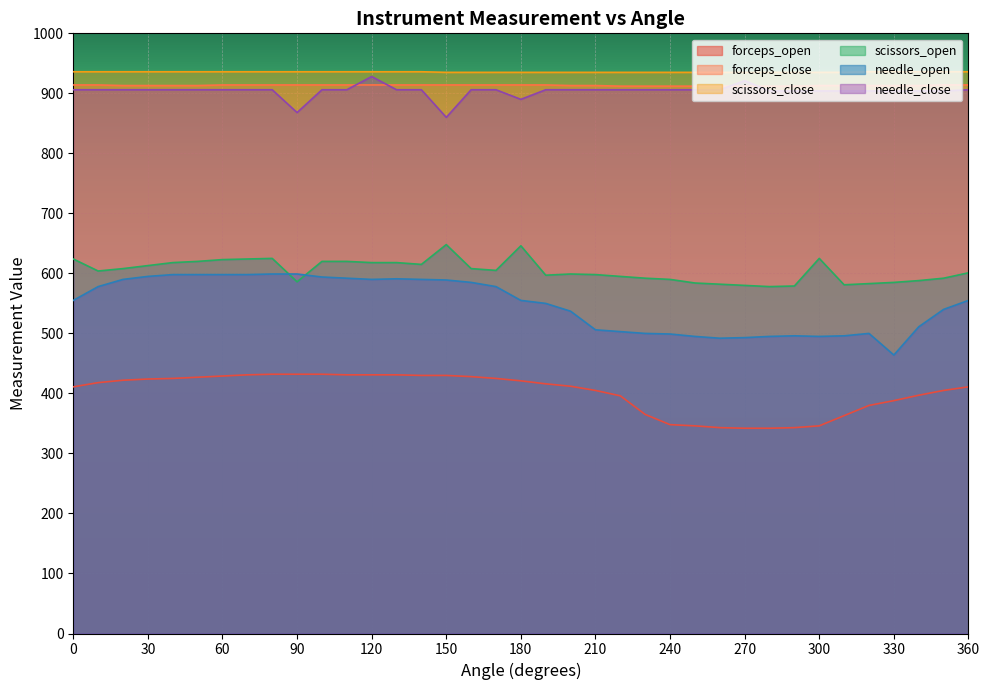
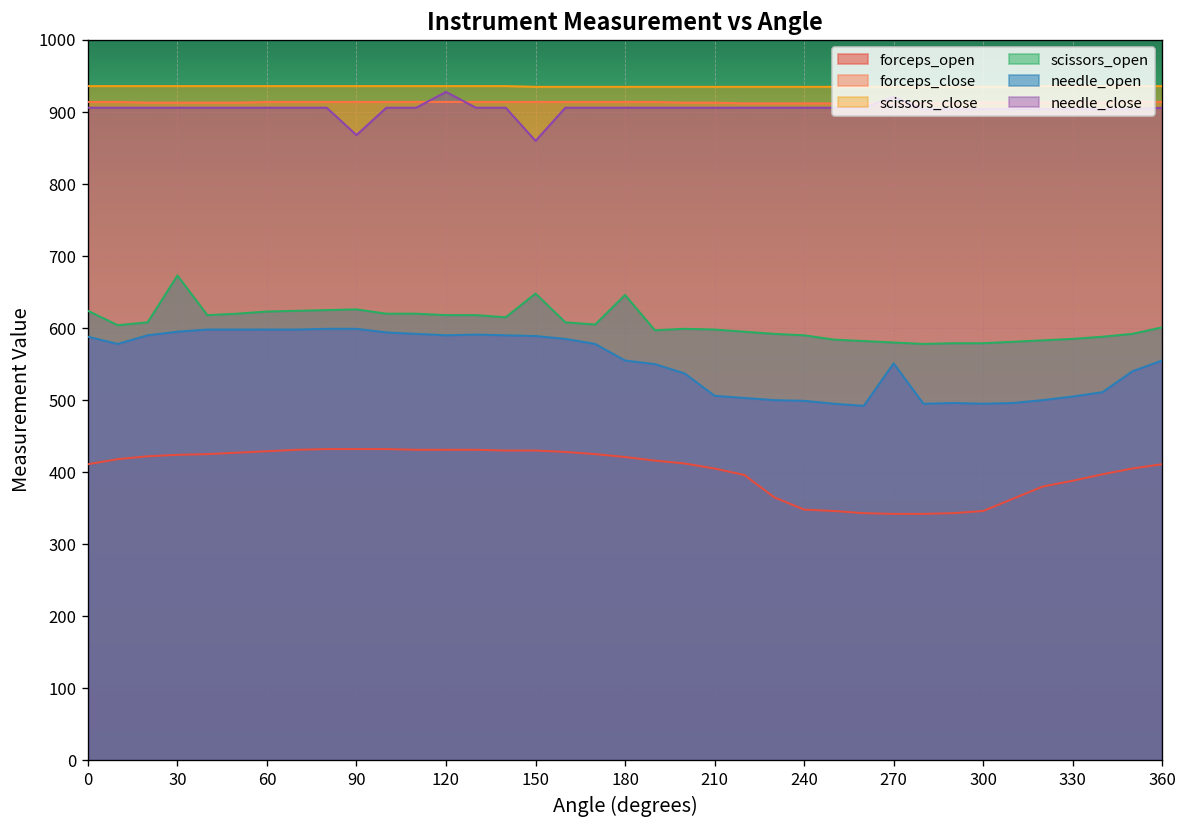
  {
    "scissors_open": {
      "0": 620,
-     "30": 610,
+     "30": 670,
      "60": 620,
-     "90": 590,
+     "90": 630,
      "120": 620,
      "150": 650,
      "180": 650,
      "210": 600,
      "240": 590,
      "270": 580,
-     "300": 630,
+     "300": 580,
      "330": 590,
      "360": 600
    },
    "needle_open": {
-     "0": 560,
+     "0": 590,
      "30": 600,
      "60": 600,
      "90": 600,
      "120": 590,
      "150": 590,
      "180": 560,
      "210": 510,
      "240": 500,
-     "270": 490,
+     "270": 550,
      "300": 500,
-     "330": 460,
+     "330": 510,
      "360": 560
    },
    "needle_close": {
      "0": 910,
      "30": 910,
      "60": 910,
      "90": 870,
      "120": 930,
      "150": 860,
-     "180": 890,
+     "180": 910,
      "210": 910,
      "240": 910,
      "360": 910
    }
  }
